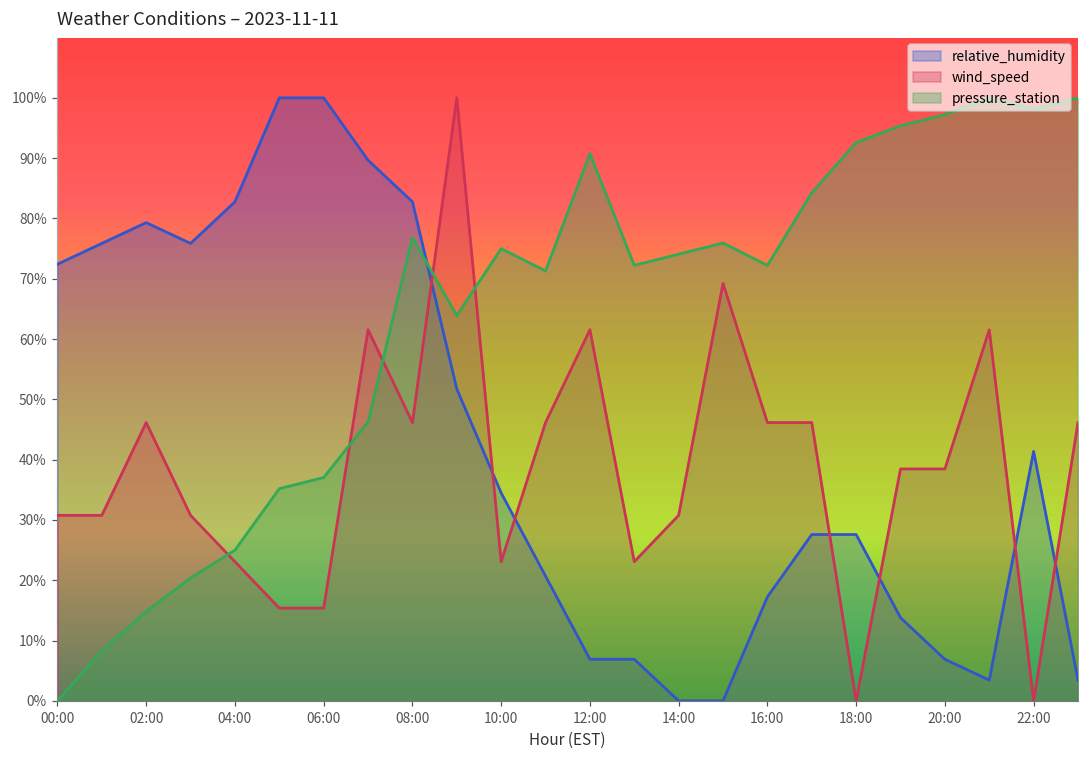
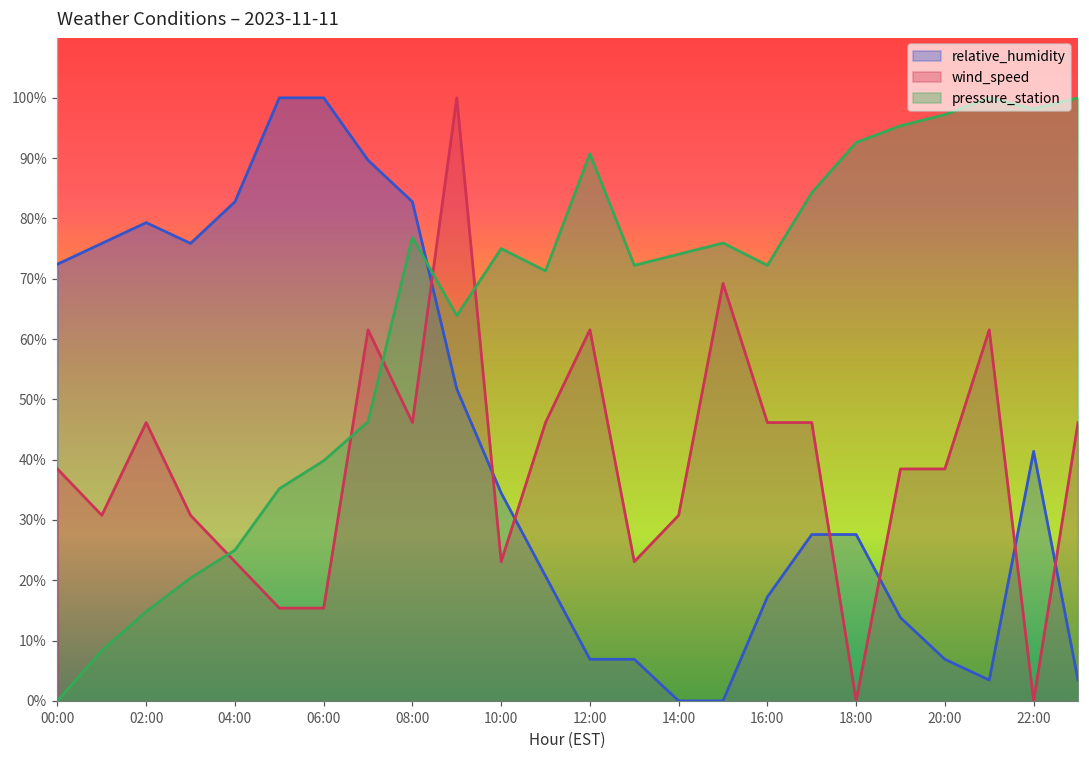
  {
    "relative_humidity": {
      "00:00": "72%",
      "02:00": "79%",
      "04:00": "83%",
      "06:00": "100%",
      "08:00": "83%",
      "10:00": "34%",
      "12:00": "7%",
      "14:00": "0%",
      "16:00": "17%",
      "18:00": "28%",
      "20:00": "7%",
      "22:00": "41%"
    },
    "wind_speed": {
-     "00:00": "31%",
+     "00:00": "38%",
      "02:00": "46%",
      "04:00": "23%",
      "06:00": "15%",
      "08:00": "46%",
      "10:00": "23%",
      "12:00": "62%",
      "14:00": "31%",
      "16:00": "46%",
      "18:00": "0%",
      "20:00": "38%",
      "22:00": "0%"
    },
    "pressure_station": {
      "00:00": "0%",
      "02:00": "15%",
      "04:00": "25%",
-     "06:00": "37%",
+     "06:00": "40%",
      "08:00": "77%",
      "10:00": "75%",
      "12:00": "91%",
      "14:00": "74%",
      "16:00": "72%",
      "18:00": "93%",
      "20:00": "97%"
    }
  }
